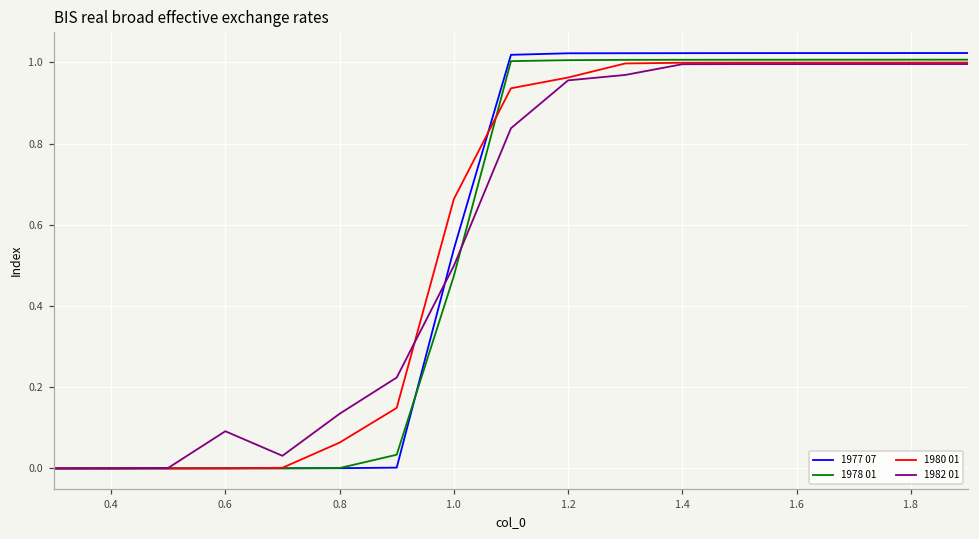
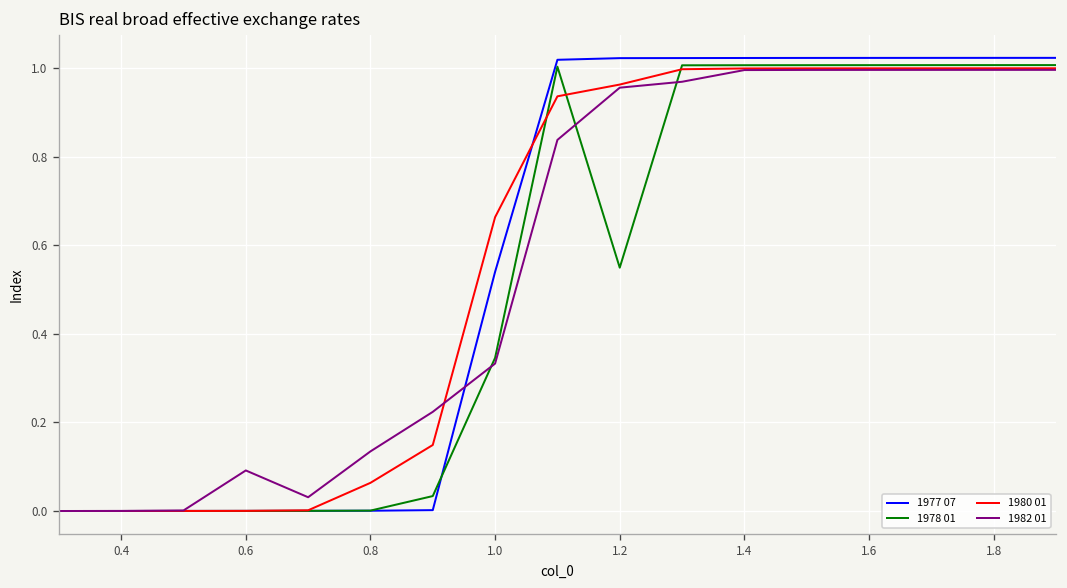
  {
    "1977 07": {
      "1.0": 0.54,
      "1.2": 1.02,
      "1.4": 1.02,
      "1.6": 1.02,
      "1.8": 1.02
    },
    "1978 01": {
-     "1.0": 0.47,
-     "1.2": 1.01,
+     "1.0": 0.35,
+     "1.2": 0.55,
      "1.4": 1.01,
      "1.6": 1.01,
      "1.8": 1.01
    },
    "1980 01": {
      "0.8": 0.06,
      "1.0": 0.66,
      "1.2": 0.96
    },
    "1982 01": {
      "0.6": 0.09,
      "0.8": 0.13,
-     "1.0": 0.50,
+     "1.0": 0.33,
      "1.2": 0.96
    }
  }
